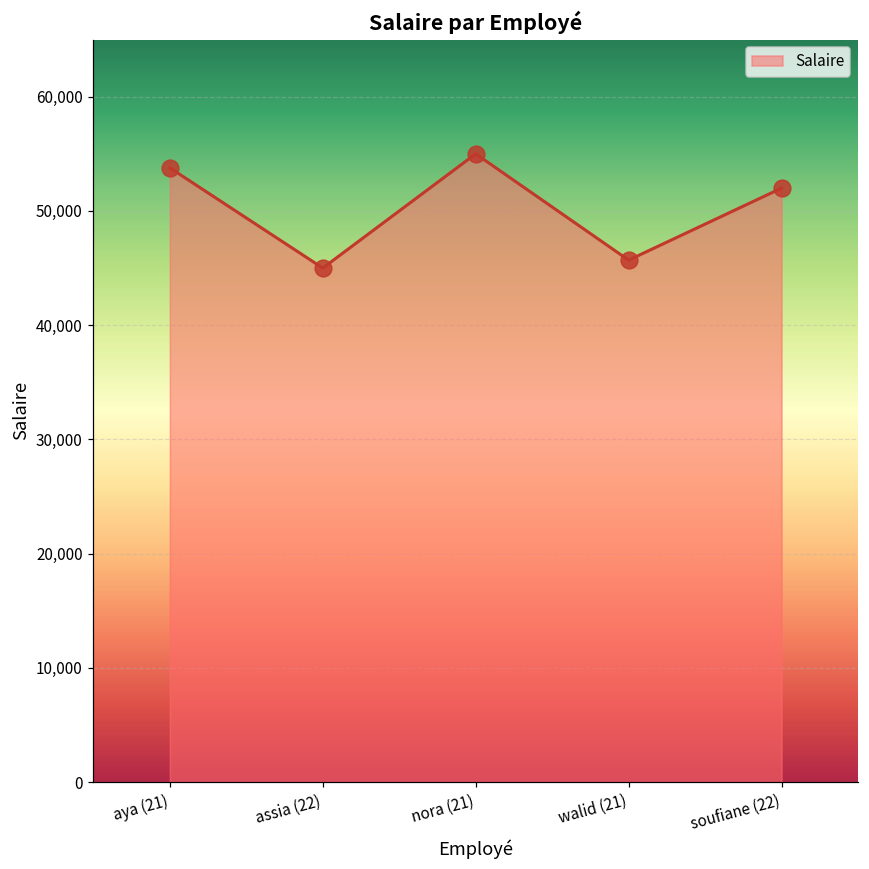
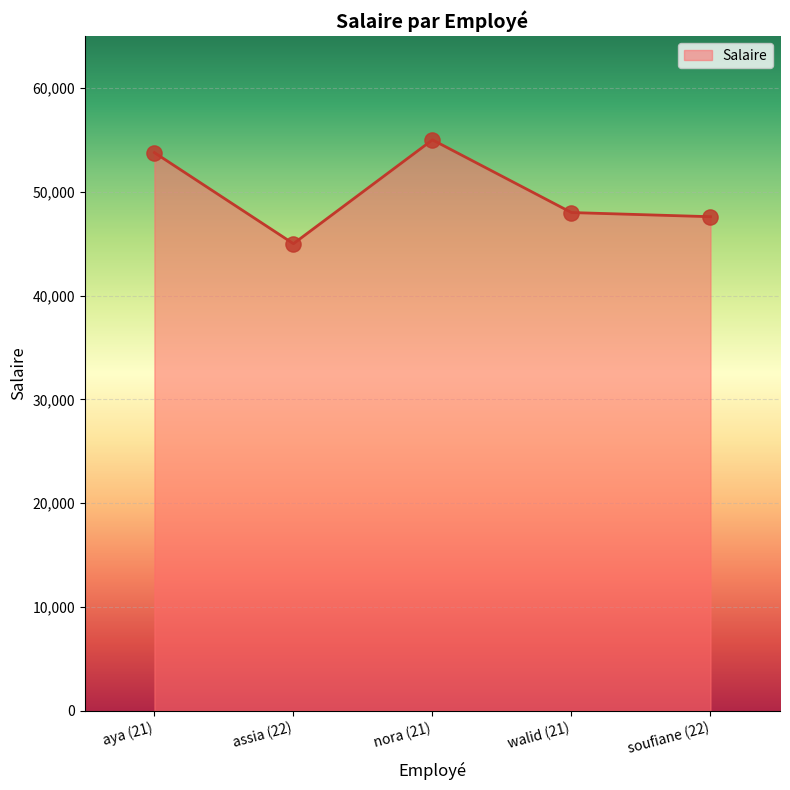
  {
    "aya (21)": "53,800",
    "assia (22)": "45,000",
    "nora (21)": "55,000",
-   "walid (21)": "45,700",
-   "soufiane (22)": "52,000"
+   "walid (21)": "48,000",
+   "soufiane (22)": "47,600"
  }
